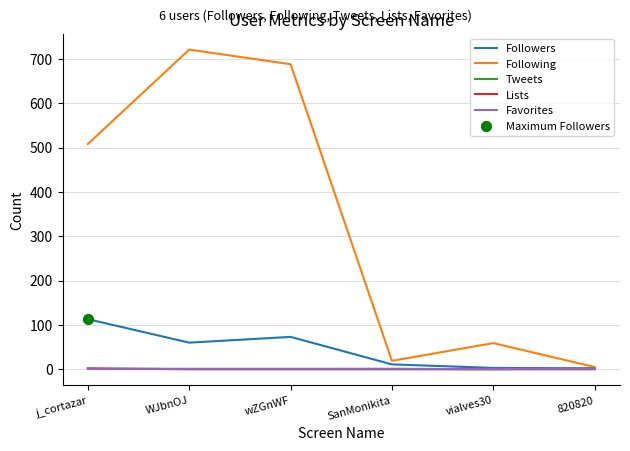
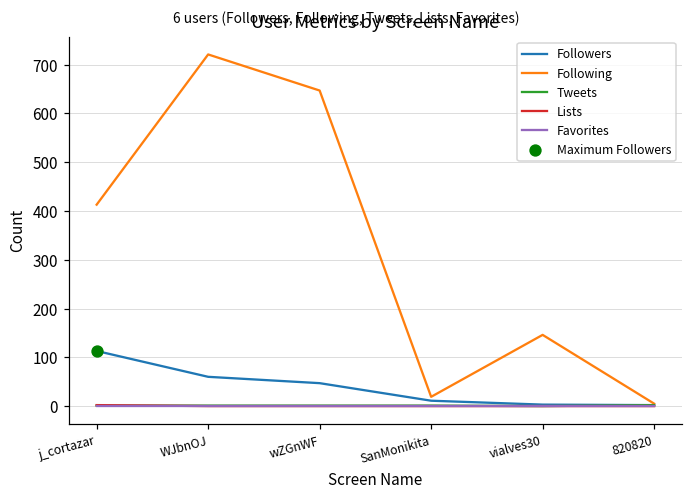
  {
    "Followers": {
      "WJbnOJ": 60,
-     "wZGnWF": 70,
+     "wZGnWF": 50,
      "SanMonikita": 10
    },
    "Following": {
-     "j_cortazar": 510,
+     "j_cortazar": 410,
      "WJbnOJ": 720,
-     "wZGnWF": 690,
+     "wZGnWF": 650,
      "SanMonikita": 20,
-     "vialves30": 60
+     "vialves30": 150
    }
  }
